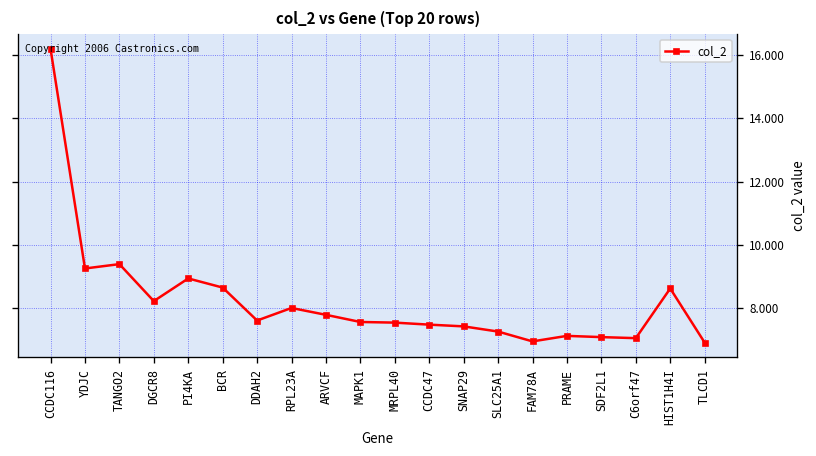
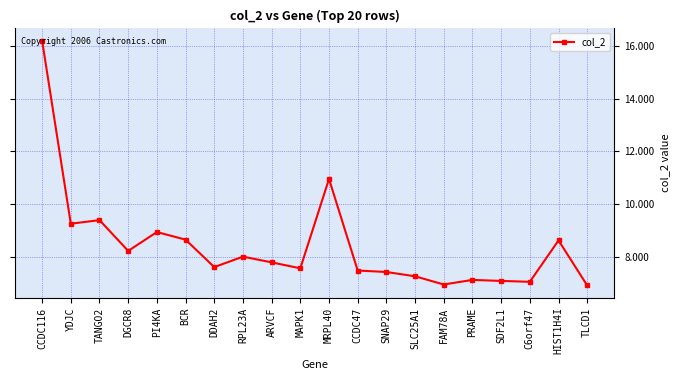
  {
    "YDJC": 9.3,
    "TANGO2": 9.4,
    "DGCR8": 8.2,
    "PI4KA": 8.9,
    "BCR": 8.7,
    "DDAH2": 7.6,
    "RPL23A": 8.0,
    "ARVCF": 7.8,
    "MAPK1": 7.6,
-   "MRPL40": 7.6,
+   "MRPL40": 11.0,
    "CCDC47": 7.5,
    "SNAP29": 7.4,
    "SLC25A1": 7.3,
    "FAM78A": 7.0,
    "PRAME": 7.1,
    "SDF2L1": 7.1,
    "C6orf47": 7.1,
    "HIST1H4I": 8.6,
    "TLCD1": 6.9
  }
